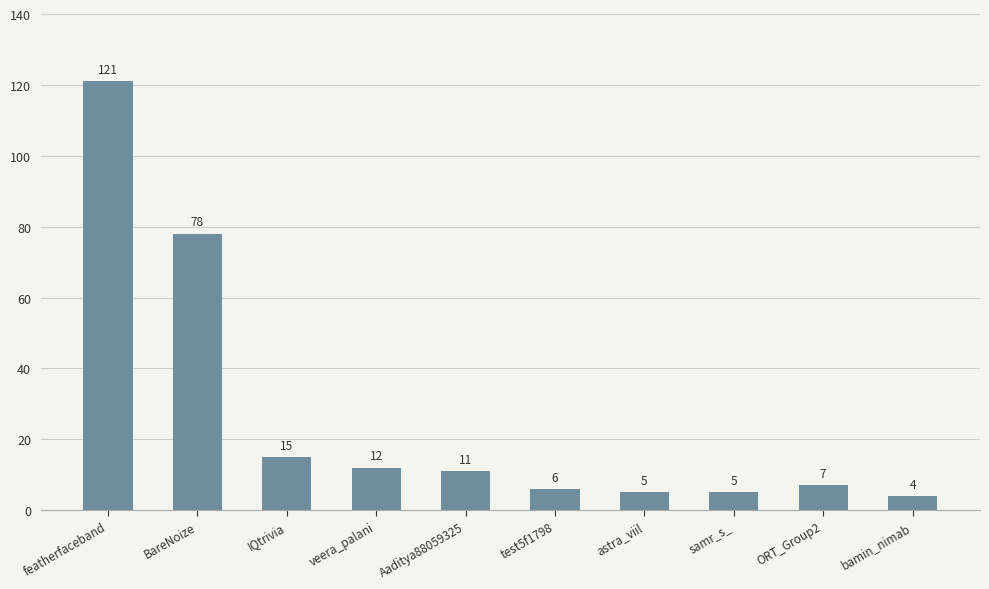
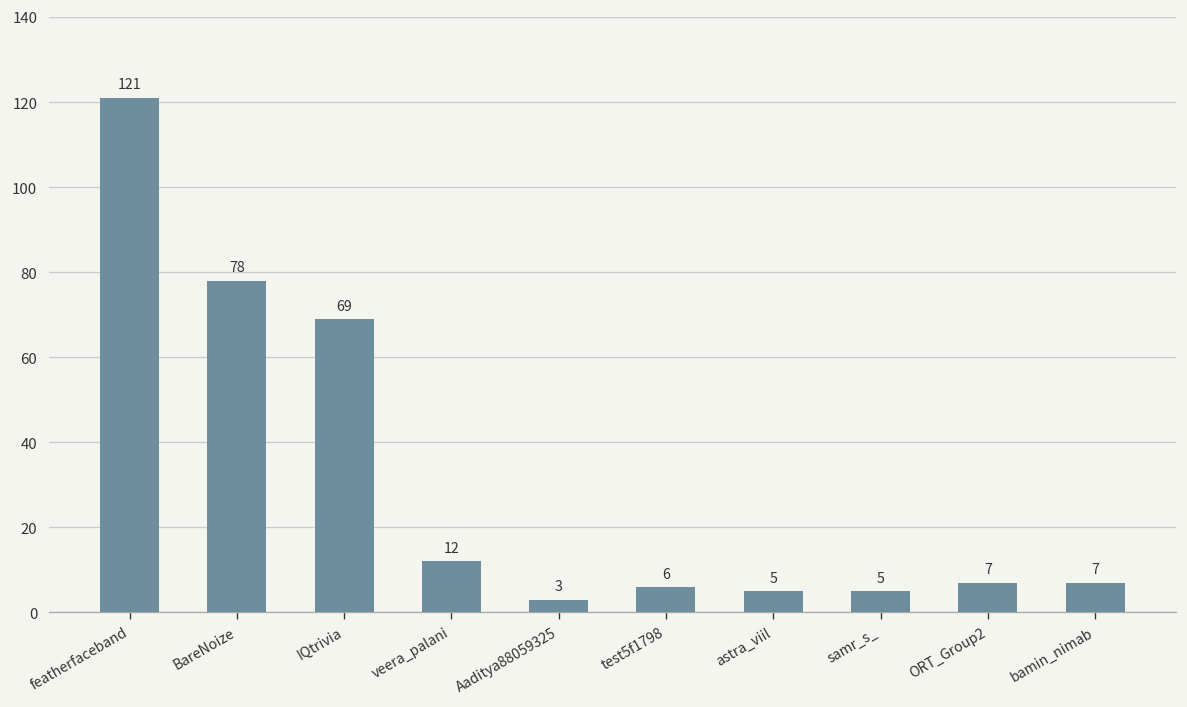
  {
    "featherfaceband": 121,
    "BareNoize": 78,
-   "IQtrivia": 15,
+   "IQtrivia": 69,
    "veera_palani": 12,
-   "Aaditya88059325": 11,
+   "Aaditya88059325": 3,
    "test5f1798": 6,
    "astra_viil": 5,
    "samr_s_": 5,
    "ORT_Group2": 7,
-   "bamin_nimab": 4
+   "bamin_nimab": 7
  }
